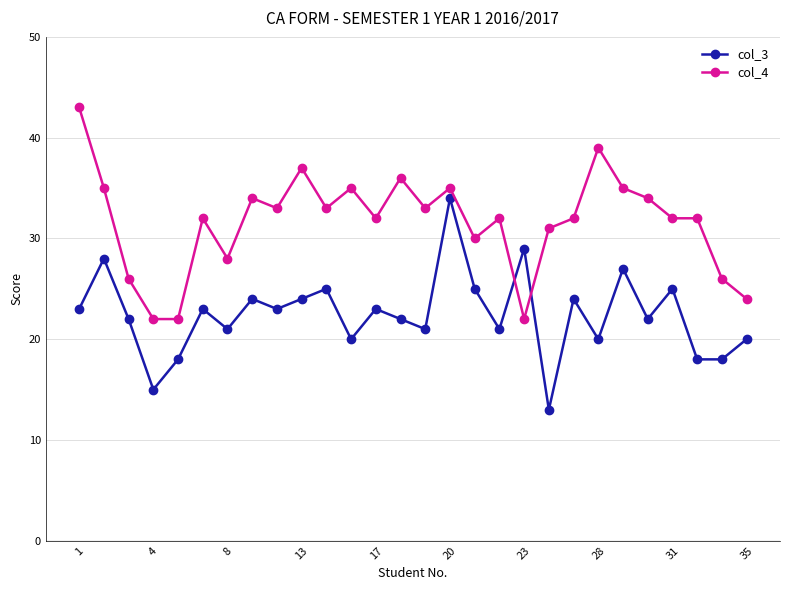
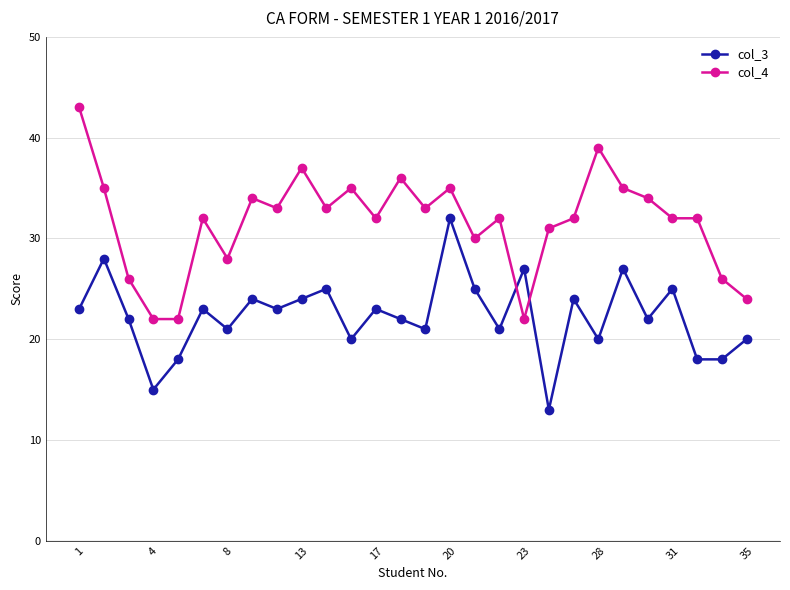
  {
    "col_3": {
      "1": 23,
      "4": 15,
      "8": 21,
      "13": 24,
      "17": 23,
-     "20": 34,
-     "23": 29,
+     "20": 32,
+     "23": 27,
      "28": 20,
      "31": 25,
      "35": 20
    },
    "col_4": {
      "1": 43,
      "4": 22,
      "8": 28,
      "13": 37,
      "17": 32,
      "20": 35,
      "23": 22,
      "28": 39,
      "31": 32,
      "35": 24
    }
  }
